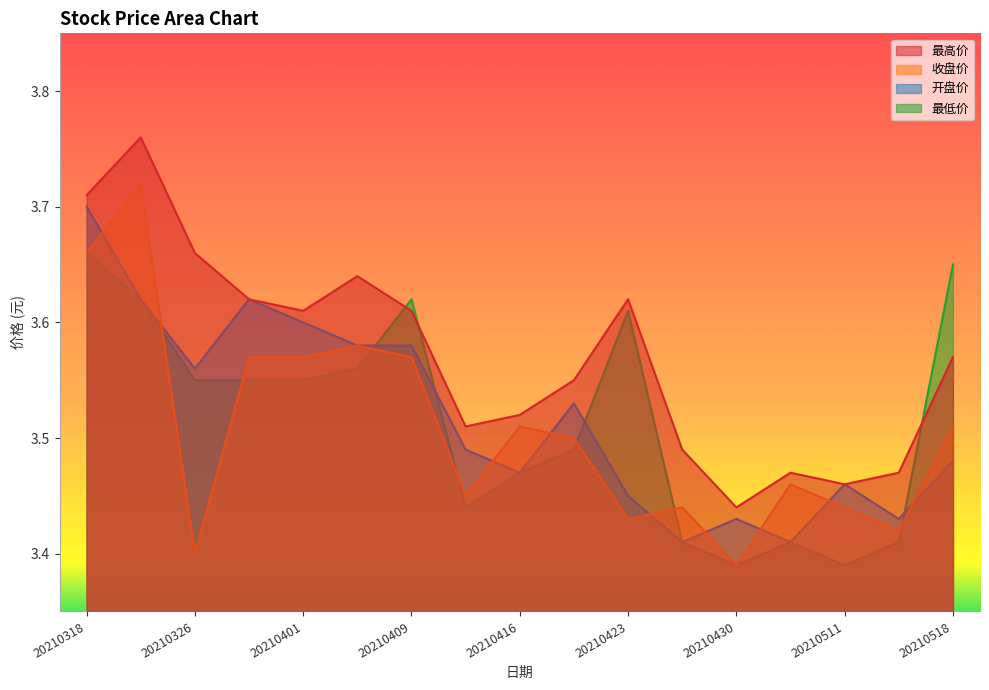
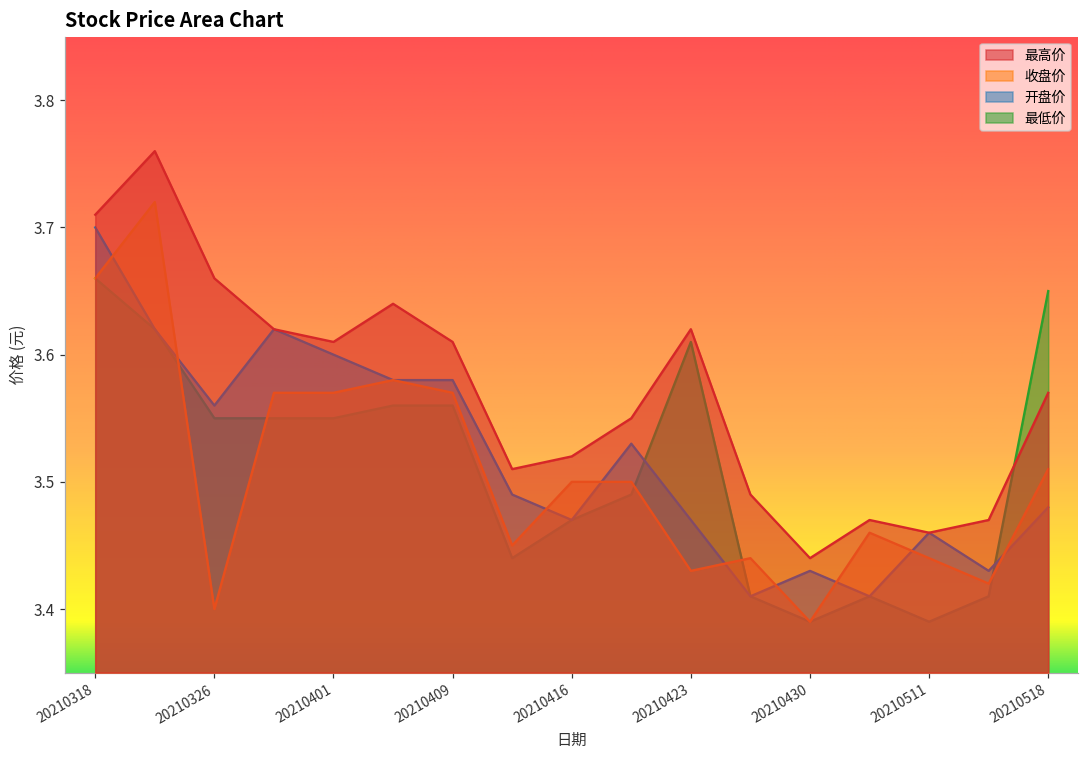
  {
    "最高价": {
      "20210318": 3.71,
      "20210326": 3.66,
      "20210401": 3.61,
      "20210409": 3.61,
      "20210416": 3.52,
      "20210423": 3.62,
      "20210430": 3.44,
      "20210518": 3.57
    },
    "收盘价": {
      "20210326": 3.40,
      "20210401": 3.57,
      "20210409": 3.57,
-     "20210416": 3.51,
+     "20210416": 3.50,
      "20210423": 3.43,
      "20210511": 3.44,
      "20210518": 3.51
    },
    "开盘价": {
      "20210318": 3.70,
      "20210326": 3.56,
      "20210401": 3.60,
      "20210409": 3.58,
-     "20210423": 3.45,
+     "20210423": 3.47,
      "20210430": 3.43,
      "20210518": 3.48
    },
    "最低价": {
      "20210326": 3.55,
      "20210401": 3.55,
-     "20210409": 3.62,
+     "20210409": 3.56,
      "20210423": 3.61,
      "20210511": 3.39,
      "20210518": 3.65
    }
  }
